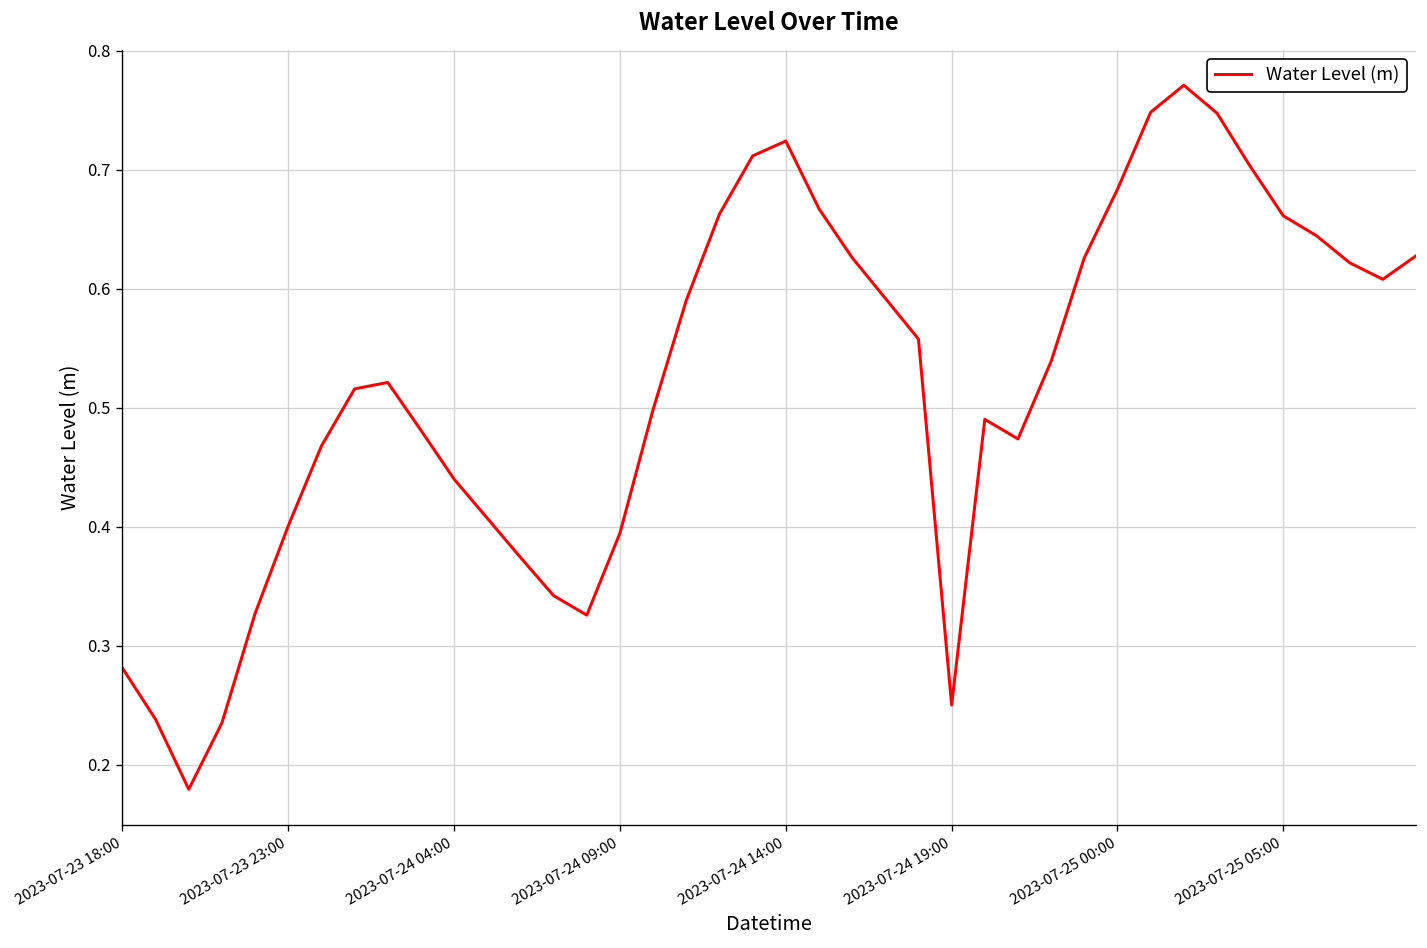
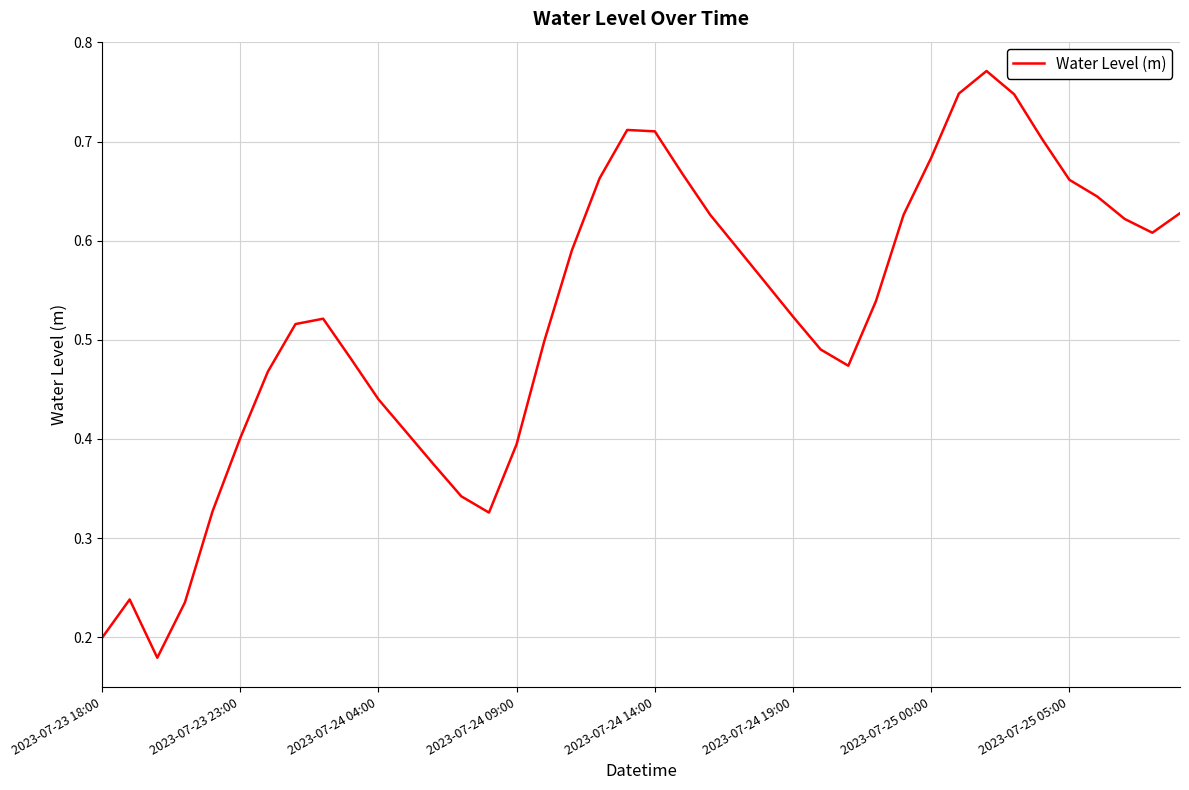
  {
-   "2023-07-23 18:00": 0.28,
+   "2023-07-23 18:00": 0.20,
    "2023-07-23 23:00": 0.40,
    "2023-07-24 04:00": 0.44,
    "2023-07-24 09:00": 0.39,
-   "2023-07-24 14:00": 0.72,
-   "2023-07-24 19:00": 0.25,
+   "2023-07-24 14:00": 0.71,
+   "2023-07-24 19:00": 0.52,
    "2023-07-25 00:00": 0.68,
    "2023-07-25 05:00": 0.66
  }
